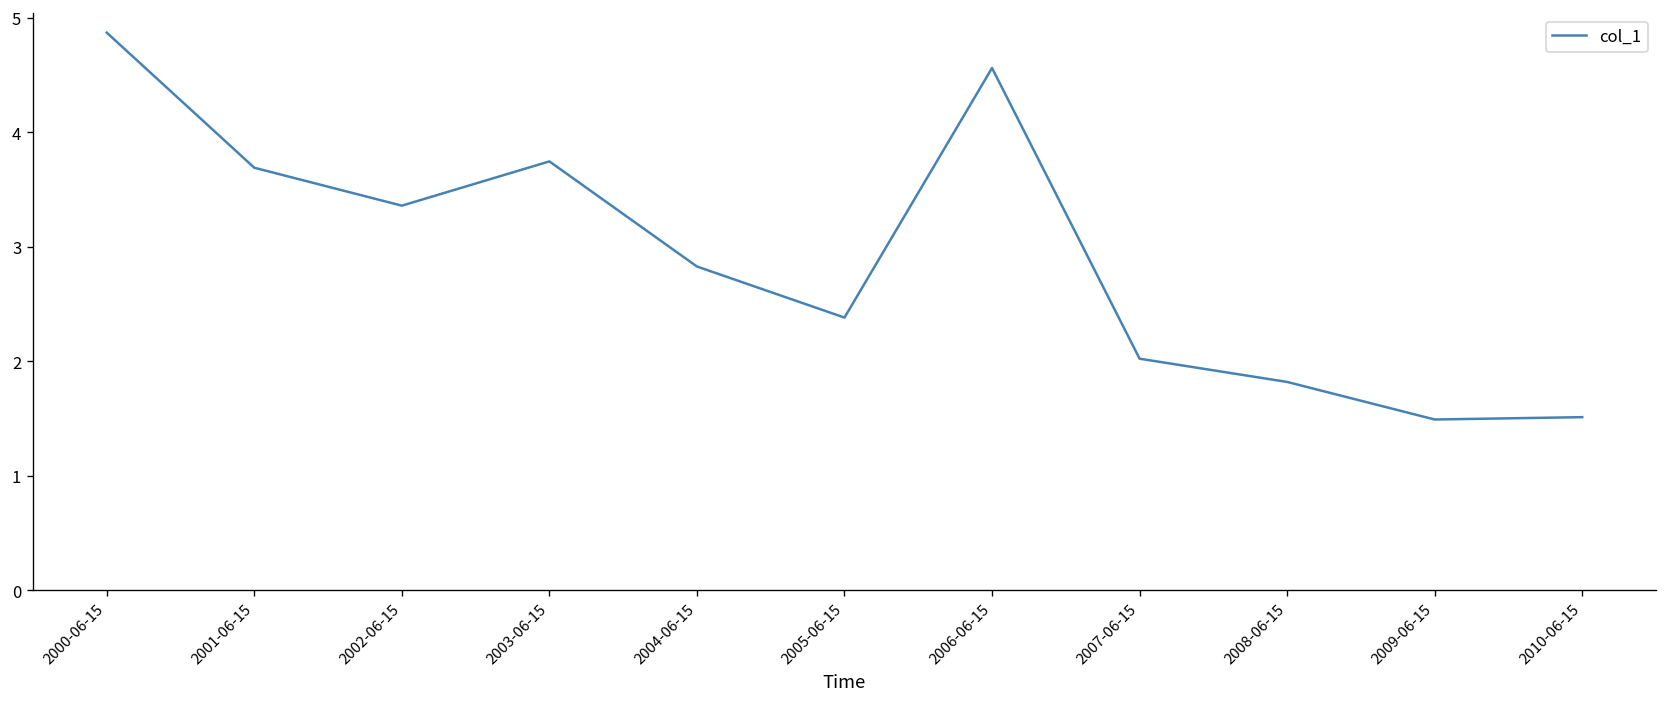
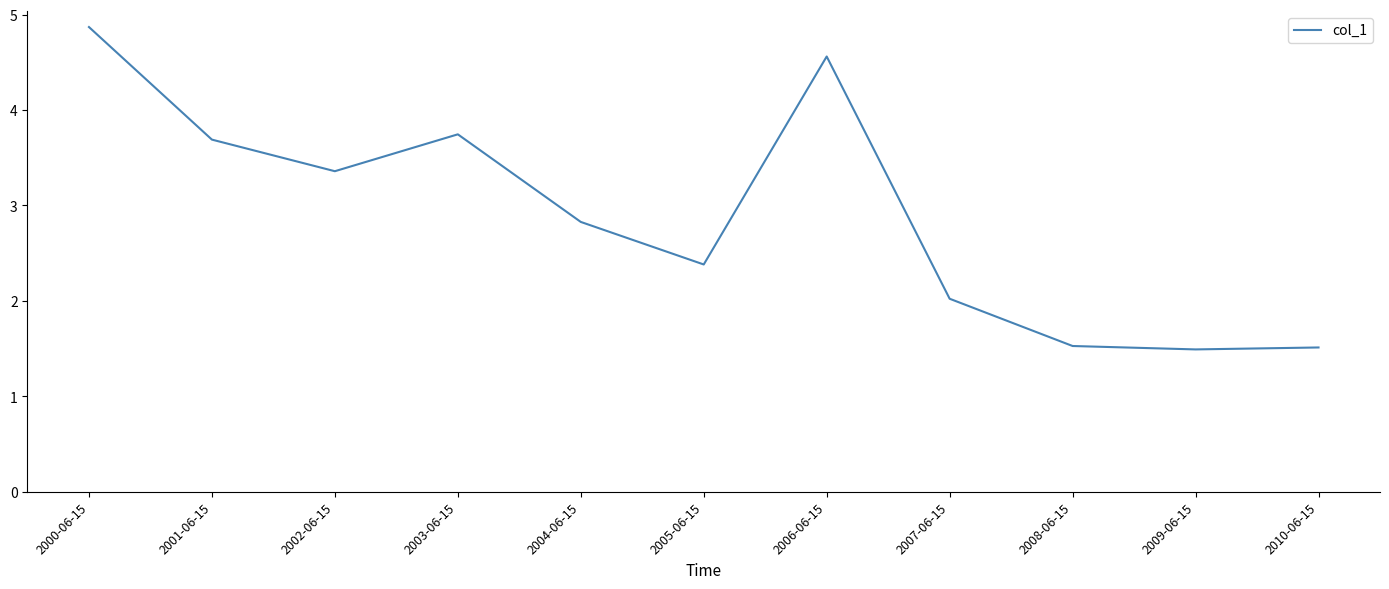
  {
    "2000-06-15": 4.9,
    "2001-06-15": 3.7,
    "2002-06-15": 3.4,
    "2003-06-15": 3.7,
    "2004-06-15": 2.8,
    "2005-06-15": 2.4,
    "2006-06-15": 4.6,
    "2007-06-15": 2.0,
-   "2008-06-15": 1.8,
+   "2008-06-15": 1.5,
    "2009-06-15": 1.5,
    "2010-06-15": 1.5
  }
